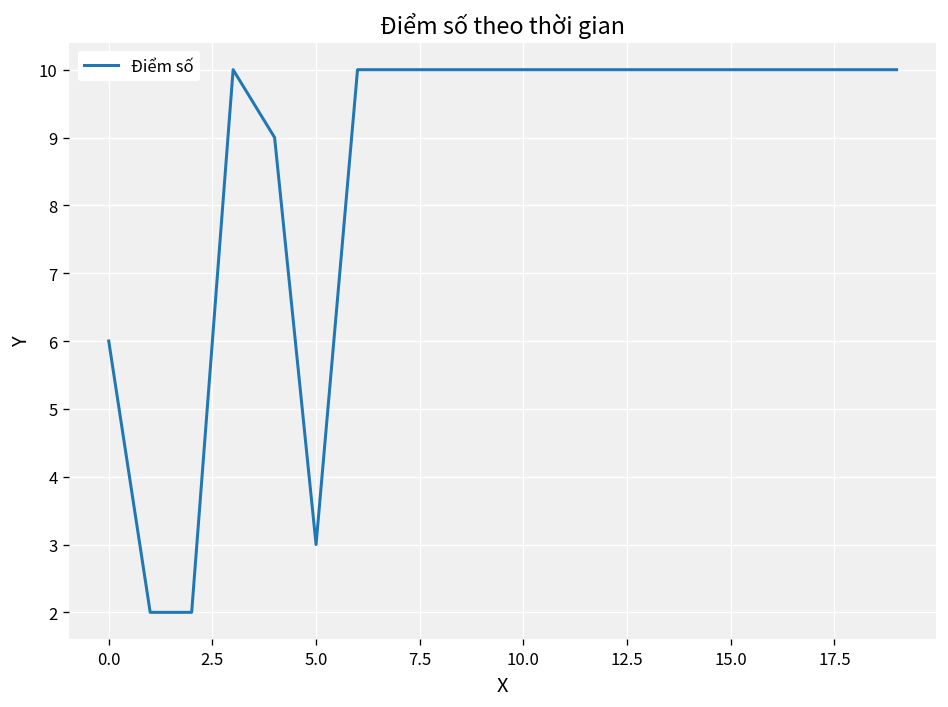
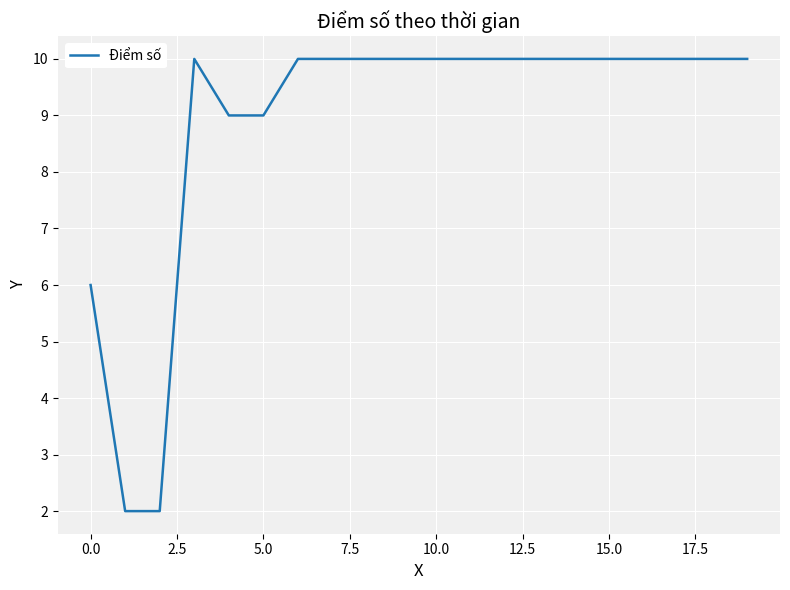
  {
    "0.0": 6,
-   "5.0": 3,
+   "5.0": 9,
    "10.0": 10,
    "15.0": 10
  }
